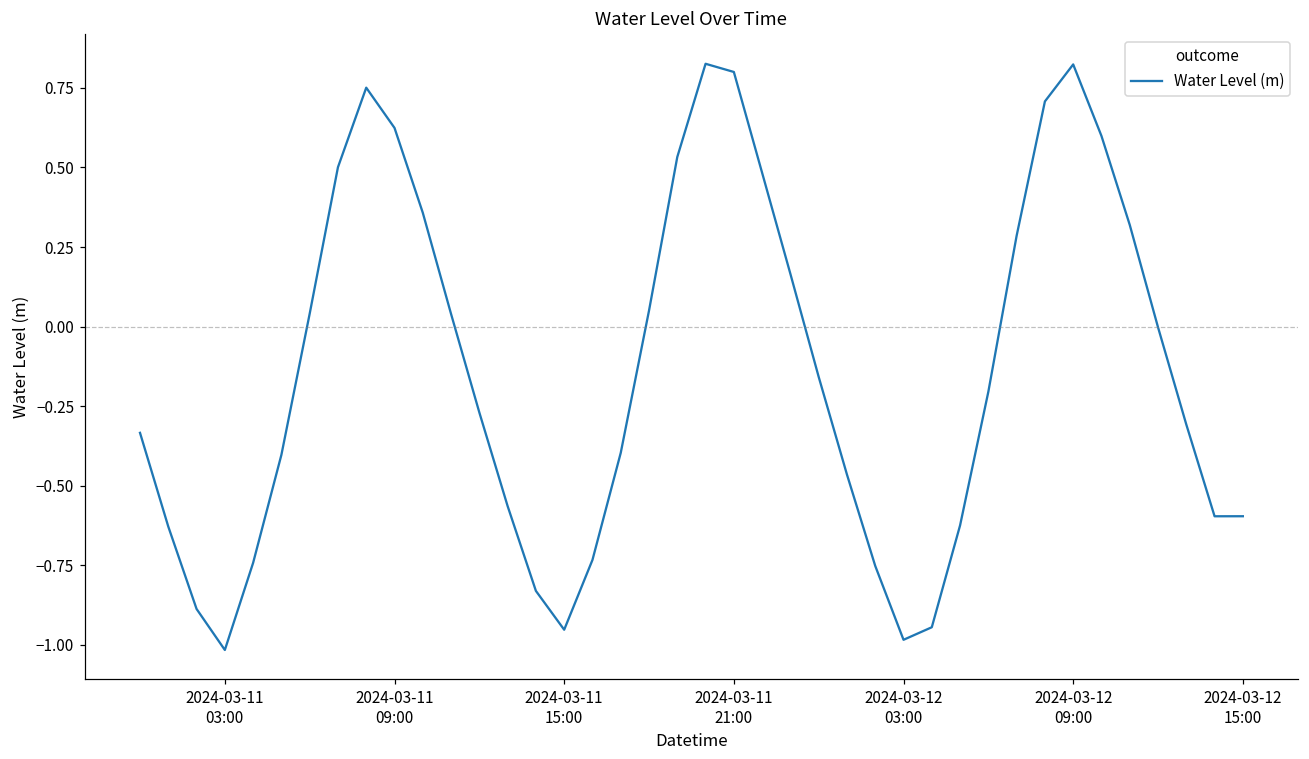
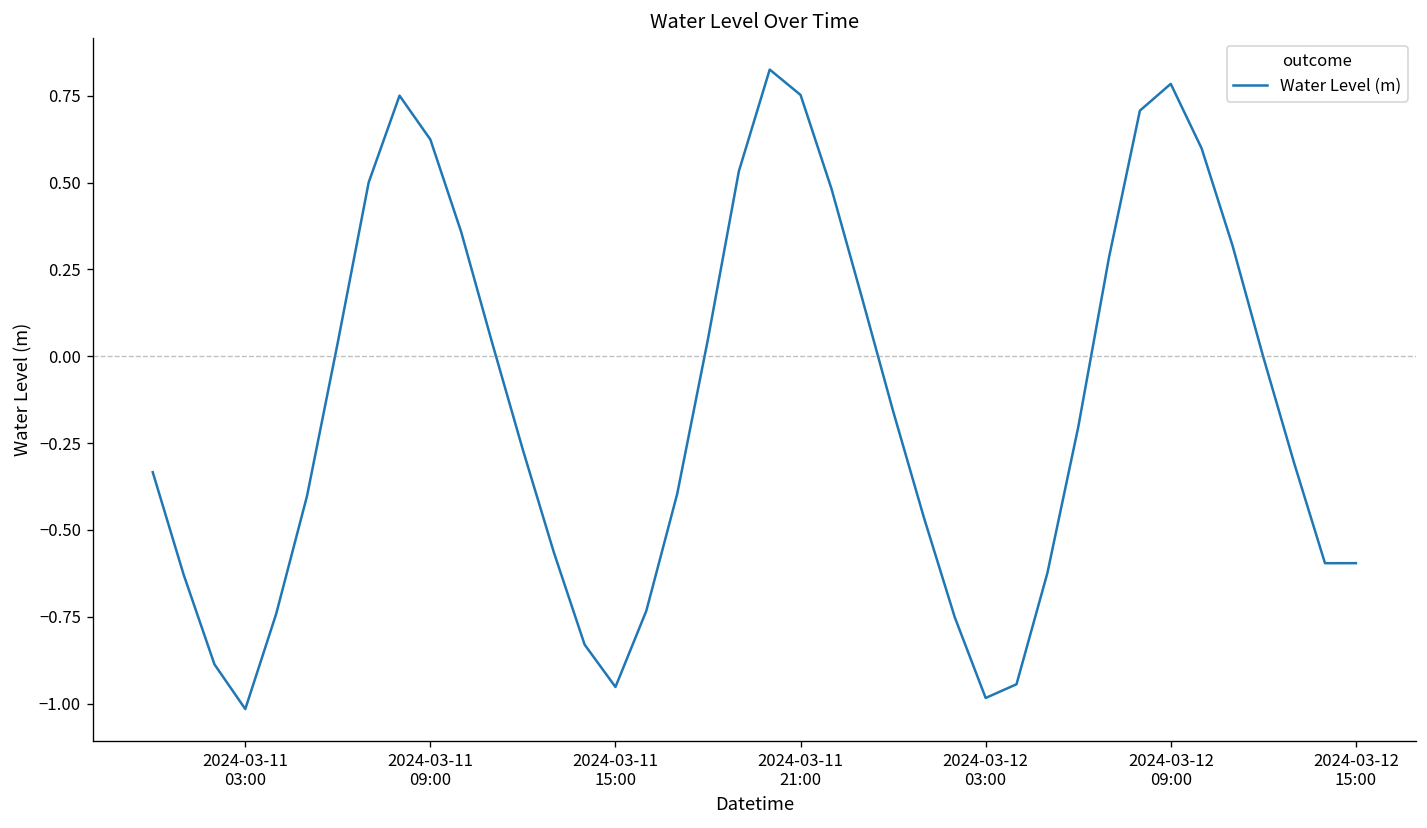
  {
    "2024-03-11 03:00": -1.02,
    "2024-03-11 09:00": 0.62,
    "2024-03-11 15:00": -0.95,
-   "2024-03-11 21:00": 0.80,
+   "2024-03-11 21:00": 0.75,
    "2024-03-12 03:00": -0.98,
-   "2024-03-12 09:00": 0.82,
+   "2024-03-12 09:00": 0.78,
    "2024-03-12 15:00": -0.60
  }
